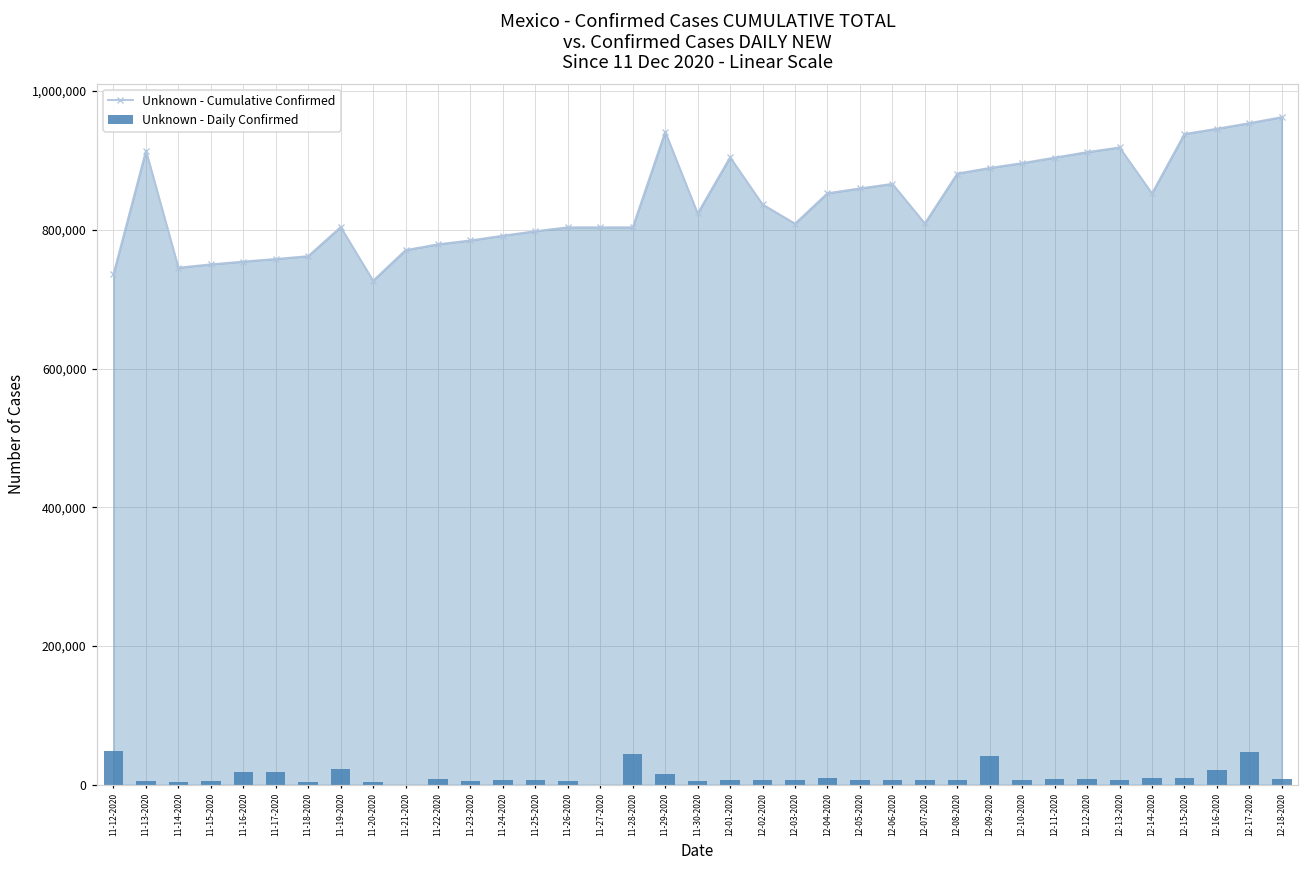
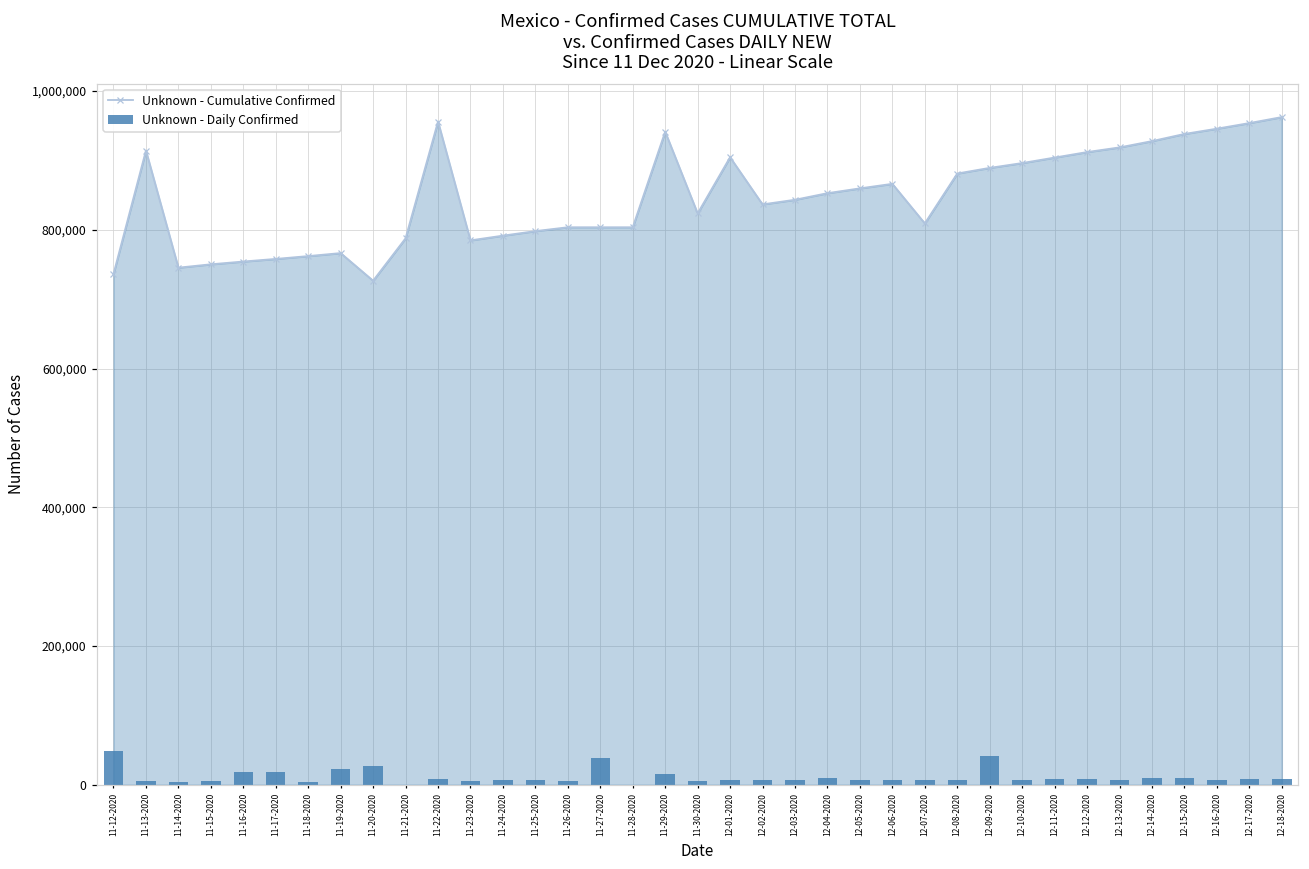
  {
    "Unknown - Cumulative Confirmed": {
      "11-12-2020": "740,000",
      "11-13-2020": "910,000",
      "11-14-2020": "750,000",
      "11-15-2020": "750,000",
      "11-16-2020": "750,000",
      "11-17-2020": "760,000",
      "11-18-2020": "760,000",
-     "11-19-2020": "800,000",
+     "11-19-2020": "770,000",
      "11-20-2020": "730,000",
-     "11-21-2020": "770,000",
-     "11-22-2020": "780,000",
+     "11-21-2020": "790,000",
+     "11-22-2020": "960,000",
      "11-23-2020": "780,000",
      "11-24-2020": "790,000",
      "11-25-2020": "800,000",
      "11-26-2020": "800,000",
      "11-27-2020": "800,000",
      "11-28-2020": "800,000",
      "11-29-2020": "940,000",
      "11-30-2020": "820,000",
      "12-01-2020": "900,000",
      "12-02-2020": "840,000",
-     "12-03-2020": "810,000",
+     "12-03-2020": "840,000",
      "12-04-2020": "850,000",
      "12-05-2020": "860,000",
      "12-06-2020": "870,000",
      "12-07-2020": "810,000",
      "12-08-2020": "880,000",
      "12-09-2020": "890,000",
      "12-10-2020": "900,000",
      "12-11-2020": "900,000",
      "12-12-2020": "910,000",
      "12-13-2020": "920,000",
-     "12-14-2020": "850,000",
+     "12-14-2020": "930,000",
      "12-15-2020": "940,000",
      "12-16-2020": "950,000",
      "12-17-2020": "950,000",
      "12-18-2020": "960,000"
    },
    "Unknown - Daily Confirmed": {
      "11-12-2020": "50,000",
      "11-13-2020": "10,000",
      "11-14-2020": "0",
      "11-15-2020": "0",
      "11-16-2020": "20,000",
      "11-17-2020": "20,000",
      "11-18-2020": "0",
      "11-19-2020": "20,000",
-     "11-20-2020": "0",
+     "11-20-2020": "30,000",
      "11-21-2020": "0",
      "11-22-2020": "10,000",
      "11-23-2020": "10,000",
      "11-24-2020": "10,000",
      "11-25-2020": "10,000",
      "11-26-2020": "10,000",
-     "11-27-2020": "0",
-     "11-28-2020": "50,000",
+     "11-27-2020": "40,000",
+     "11-28-2020": "0",
      "11-29-2020": "10,000",
      "11-30-2020": "10,000",
      "12-01-2020": "10,000",
      "12-02-2020": "10,000",
      "12-03-2020": "10,000",
      "12-04-2020": "10,000",
      "12-05-2020": "10,000",
      "12-06-2020": "10,000",
      "12-07-2020": "10,000",
      "12-08-2020": "10,000",
      "12-09-2020": "40,000",
      "12-10-2020": "10,000",
      "12-11-2020": "10,000",
      "12-12-2020": "10,000",
      "12-13-2020": "10,000",
      "12-14-2020": "10,000",
      "12-15-2020": "10,000",
-     "12-16-2020": "20,000",
-     "12-17-2020": "50,000",
+     "12-16-2020": "10,000",
+     "12-17-2020": "10,000",
      "12-18-2020": "10,000"
    }
  }
